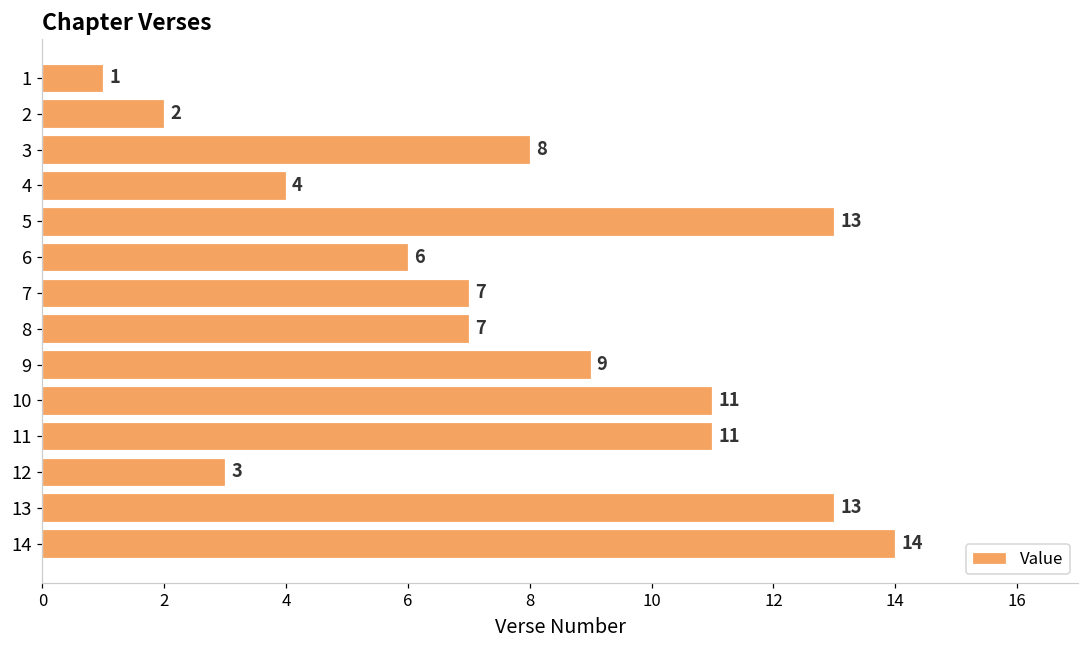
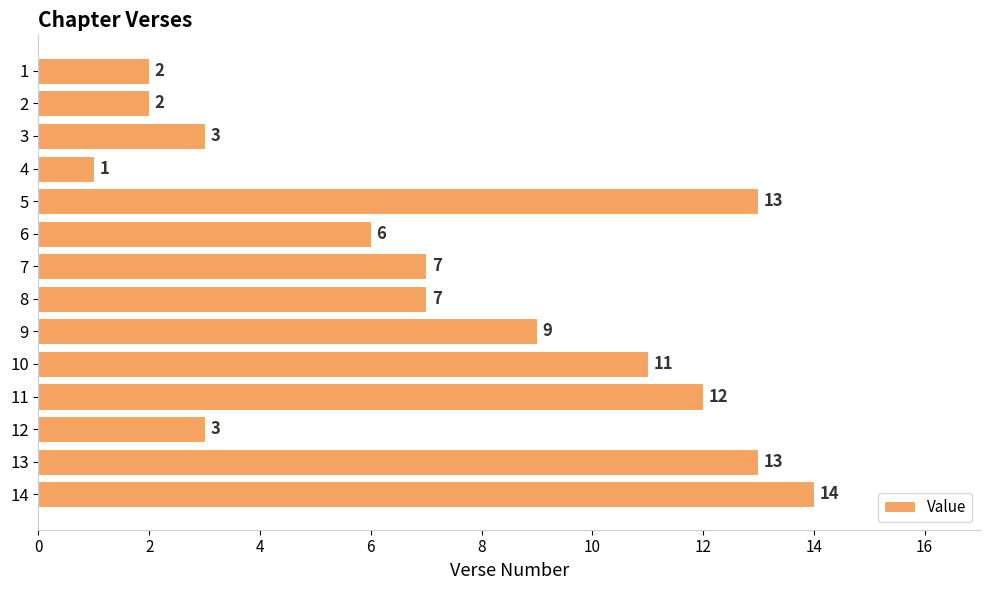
  {
-   "1": 1,
+   "1": 2,
    "2": 2,
-   "3": 8,
-   "4": 4,
+   "3": 3,
+   "4": 1,
    "5": 13,
    "6": 6,
    "7": 7,
    "8": 7,
    "9": 9,
    "10": 11,
-   "11": 11,
+   "11": 12,
    "12": 3,
    "13": 13,
    "14": 14
  }
